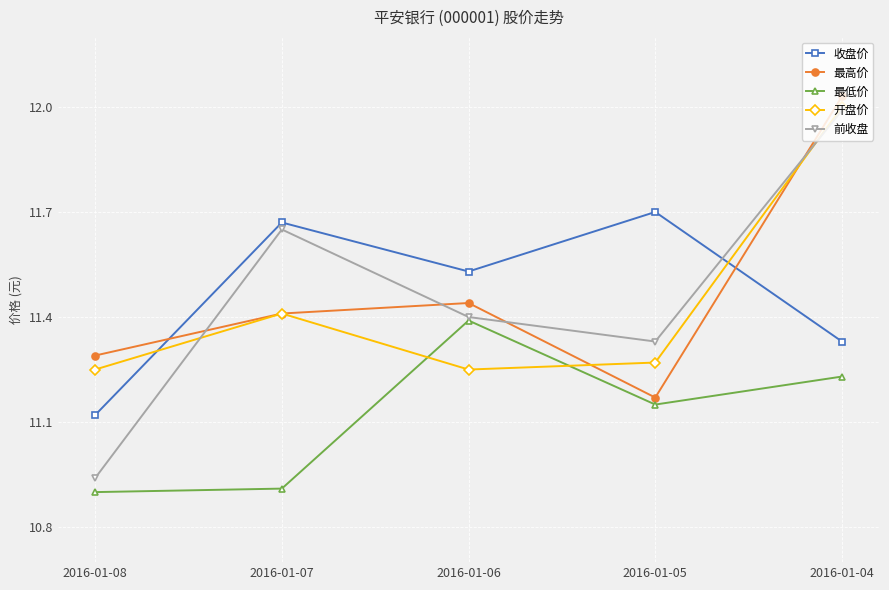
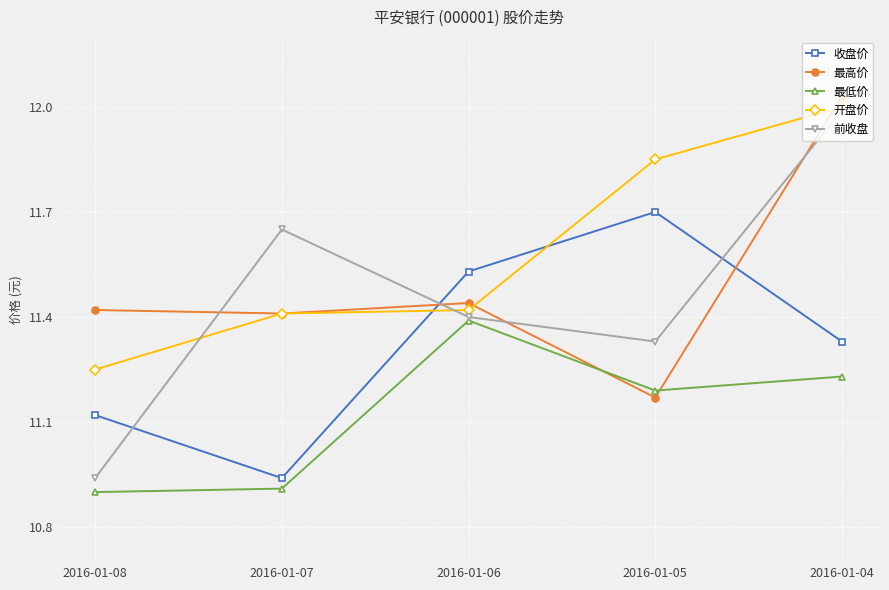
  {
    "收盘价": {
      "2016-01-08": 11.12,
-     "2016-01-07": 11.67,
+     "2016-01-07": 10.94,
      "2016-01-06": 11.53,
      "2016-01-05": 11.70,
      "2016-01-04": 11.33
    },
    "最高价": {
-     "2016-01-08": 11.29,
+     "2016-01-08": 11.42,
      "2016-01-06": 11.44,
      "2016-01-05": 11.17
    },
    "最低价": {
      "2016-01-08": 10.90,
      "2016-01-07": 10.91,
      "2016-01-06": 11.39,
-     "2016-01-05": 11.15,
+     "2016-01-05": 11.19,
      "2016-01-04": 11.23
    },
    "开盘价": {
      "2016-01-08": 11.25,
-     "2016-01-06": 11.25,
-     "2016-01-05": 11.27
+     "2016-01-06": 11.42,
+     "2016-01-05": 11.85
    },
    "前收盘": {
      "2016-01-08": 10.94,
      "2016-01-07": 11.65,
      "2016-01-06": 11.40,
      "2016-01-05": 11.33
    }
  }
